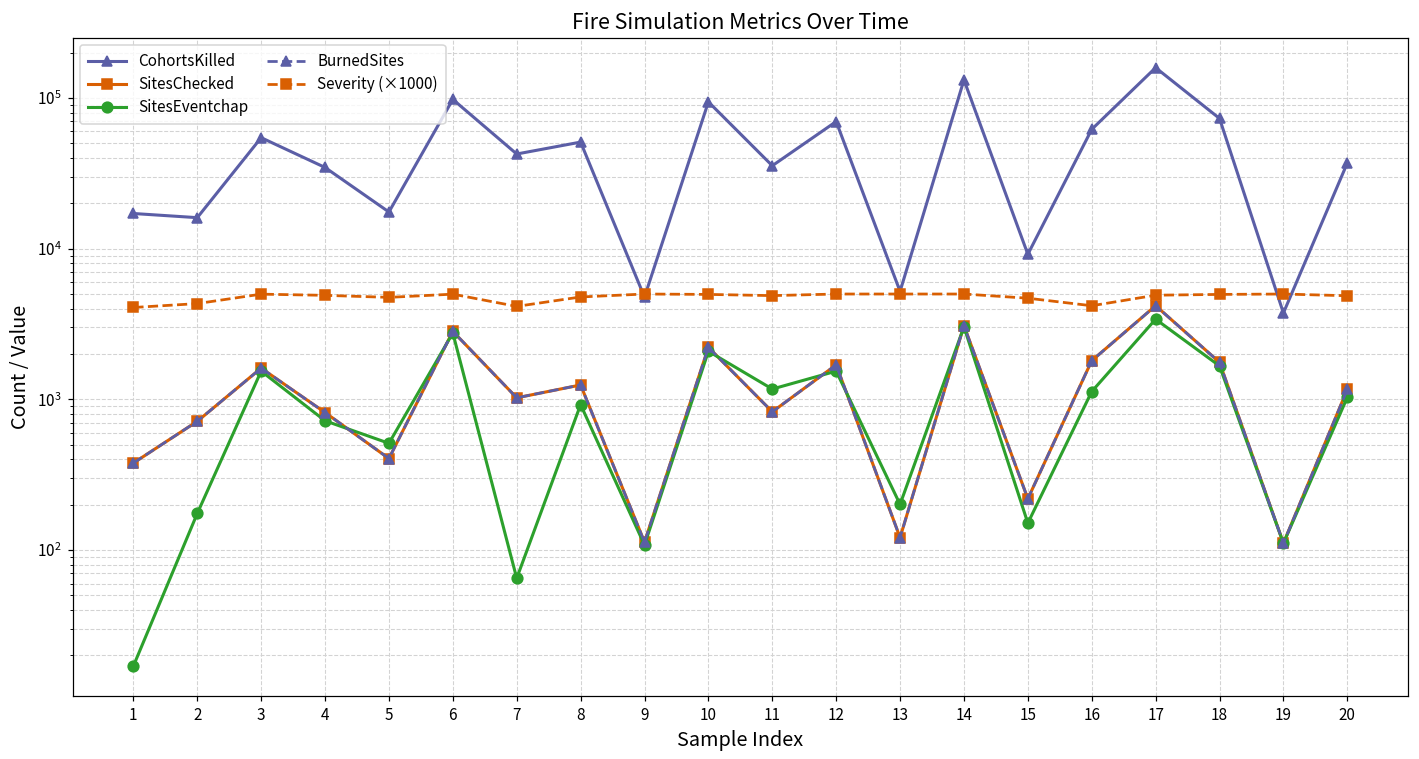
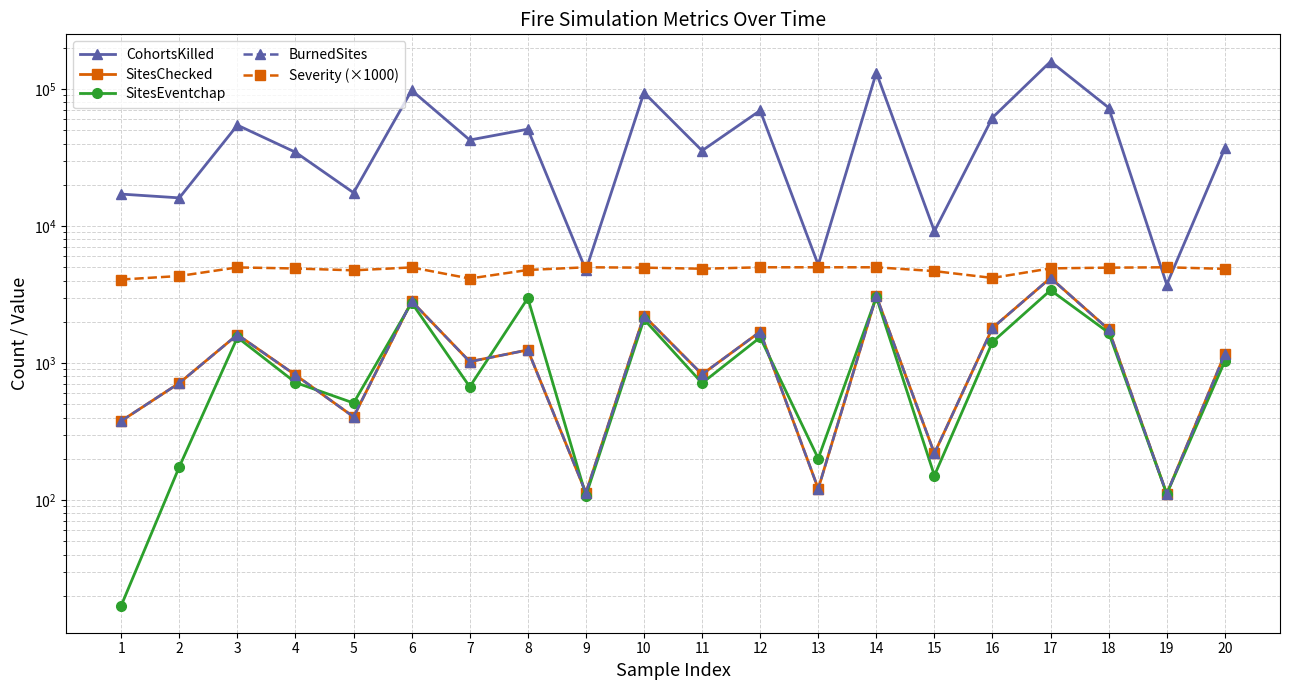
  {
    "SitesEventchap": {
      "1": 17,
      "2": 180,
      "3": 1500,
      "4": 700,
      "5": 510,
-     "7": 70,
-     "8": 900,
+     "7": 700,
+     "8": 3000,
      "9": 110,
      "10": 2100,
-     "11": 1200,
+     "11": 700,
      "12": 1500,
      "13": 200,
      "15": 150,
-     "16": 1100,
+     "16": 1400,
      "17": 3400,
      "18": 1700,
      "20": 1000
    },
    "Severity (×1000)": {
      "1": 4100,
      "2": 4300,
      "3": 5000,
      "4": 4900,
      "5": 4800,
      "6": 5000,
      "7": 4100,
      "8": 4800,
      "9": 5000,
      "10": 5000,
      "11": 4900,
      "12": 5000,
      "14": 5000,
      "15": 4700,
      "16": 4200,
      "17": 4900,
      "18": 5000,
      "19": 5000,
      "20": 4900
    }
  }
